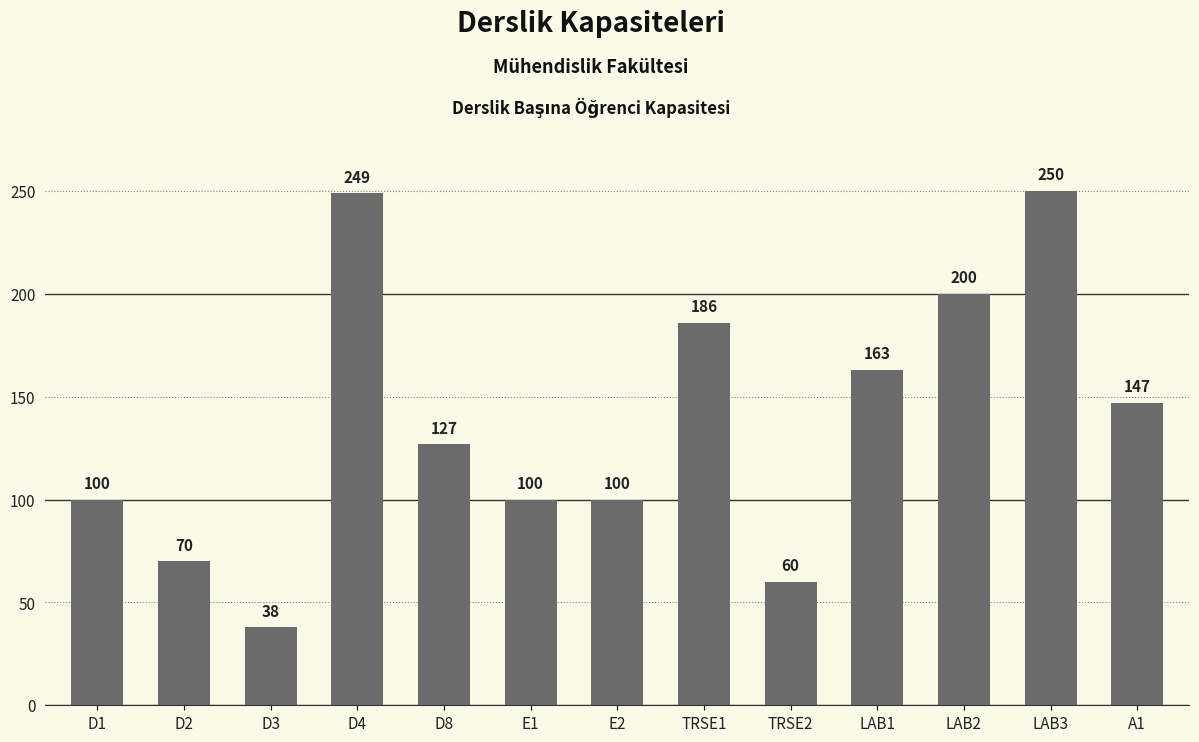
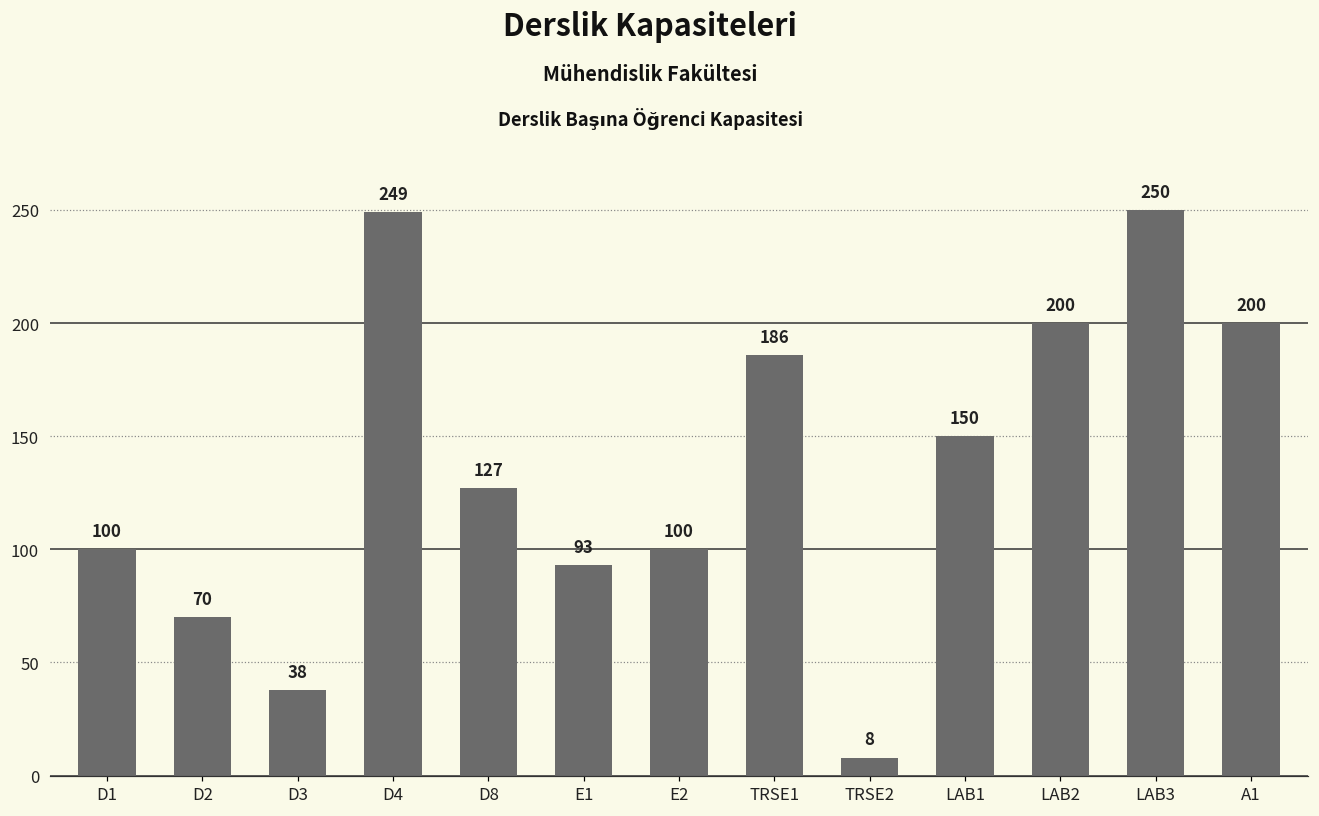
  {
    "D1": 100,
    "D2": 70,
    "D3": 38,
    "D4": 249,
    "D8": 127,
-   "E1": 100,
+   "E1": 93,
    "E2": 100,
    "TRSE1": 186,
-   "TRSE2": 60,
-   "LAB1": 163,
+   "TRSE2": 8,
+   "LAB1": 150,
    "LAB2": 200,
    "LAB3": 250,
-   "A1": 147
+   "A1": 200
  }
